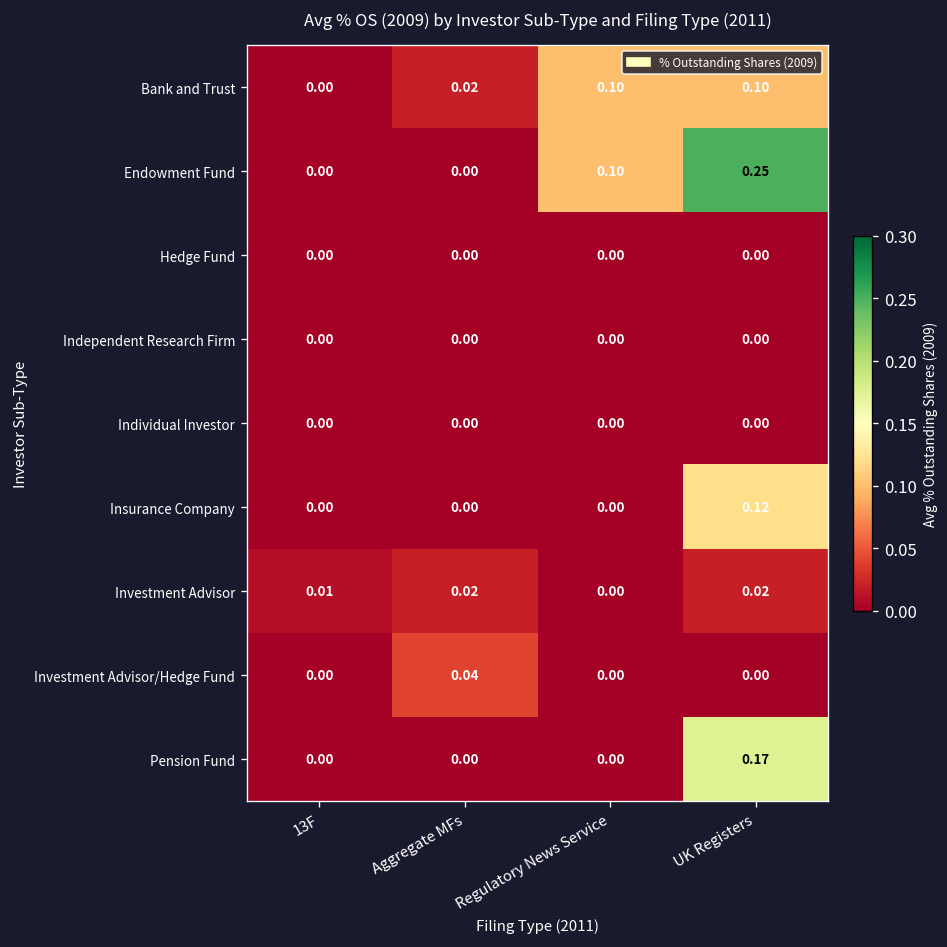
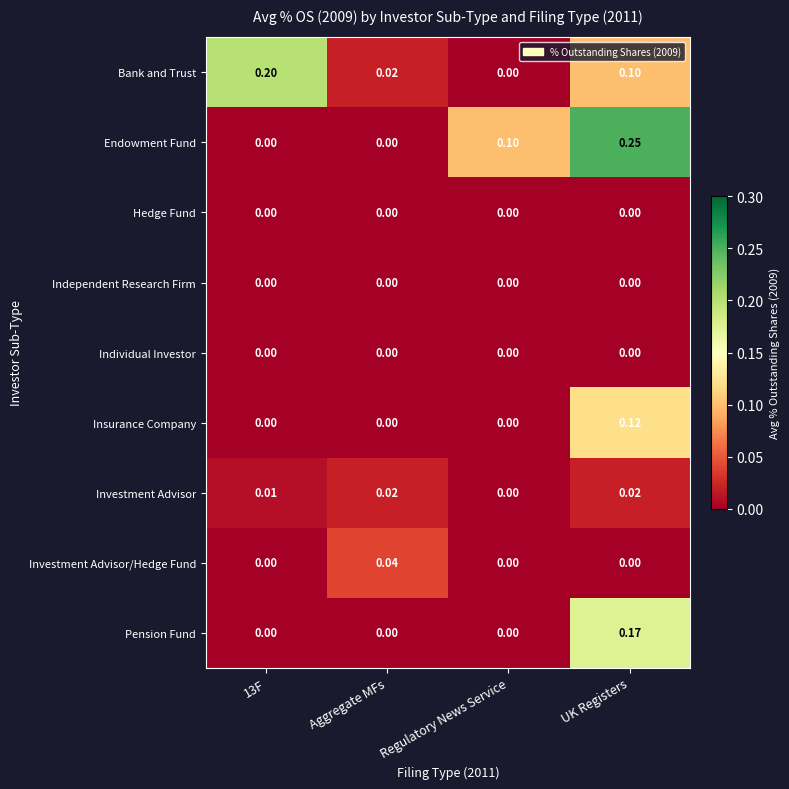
  {
    "Bank and Trust": {
-     "13F": 0.00,
+     "13F": 0.20,
      "Aggregate MFs": 0.02,
-     "Regulatory News Service": 0.10,
+     "Regulatory News Service": 0.00,
      "UK Registers": 0.10
    },
    "Endowment Fund": {
      "13F": 0.00,
      "Aggregate MFs": 0.00,
      "Regulatory News Service": 0.10,
      "UK Registers": 0.25
    },
    "Hedge Fund": {
      "13F": 0.00,
      "Aggregate MFs": 0.00,
      "Regulatory News Service": 0.00,
      "UK Registers": 0.00
    },
    "Independent Research Firm": {
      "13F": 0.00,
      "Aggregate MFs": 0.00,
      "Regulatory News Service": 0.00,
      "UK Registers": 0.00
    },
    "Individual Investor": {
      "13F": 0.00,
      "Aggregate MFs": 0.00,
      "Regulatory News Service": 0.00,
      "UK Registers": 0.00
    },
    "Insurance Company": {
      "13F": 0.00,
      "Aggregate MFs": 0.00,
      "Regulatory News Service": 0.00,
      "UK Registers": 0.12
    },
    "Investment Advisor": {
      "13F": 0.01,
      "Aggregate MFs": 0.02,
      "Regulatory News Service": 0.00,
      "UK Registers": 0.02
    },
    "Investment Advisor/Hedge Fund": {
      "13F": 0.00,
      "Aggregate MFs": 0.04,
      "Regulatory News Service": 0.00,
      "UK Registers": 0.00
    },
    "Pension Fund": {
      "13F": 0.00,
      "Aggregate MFs": 0.00,
      "Regulatory News Service": 0.00,
      "UK Registers": 0.17
    }
  }
